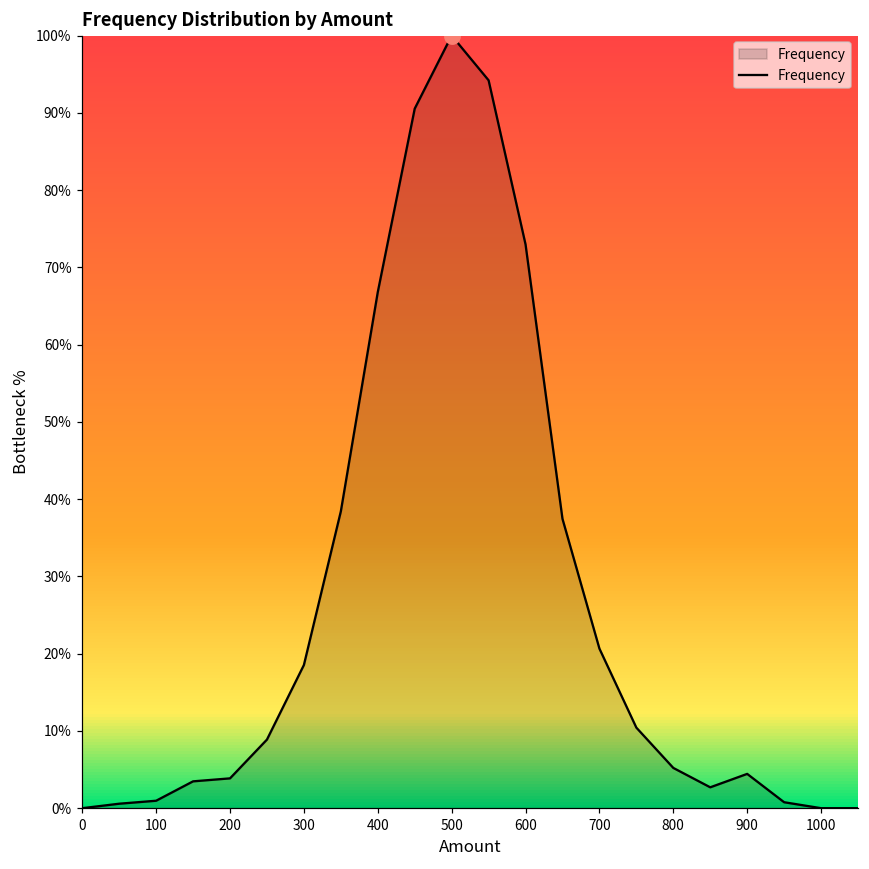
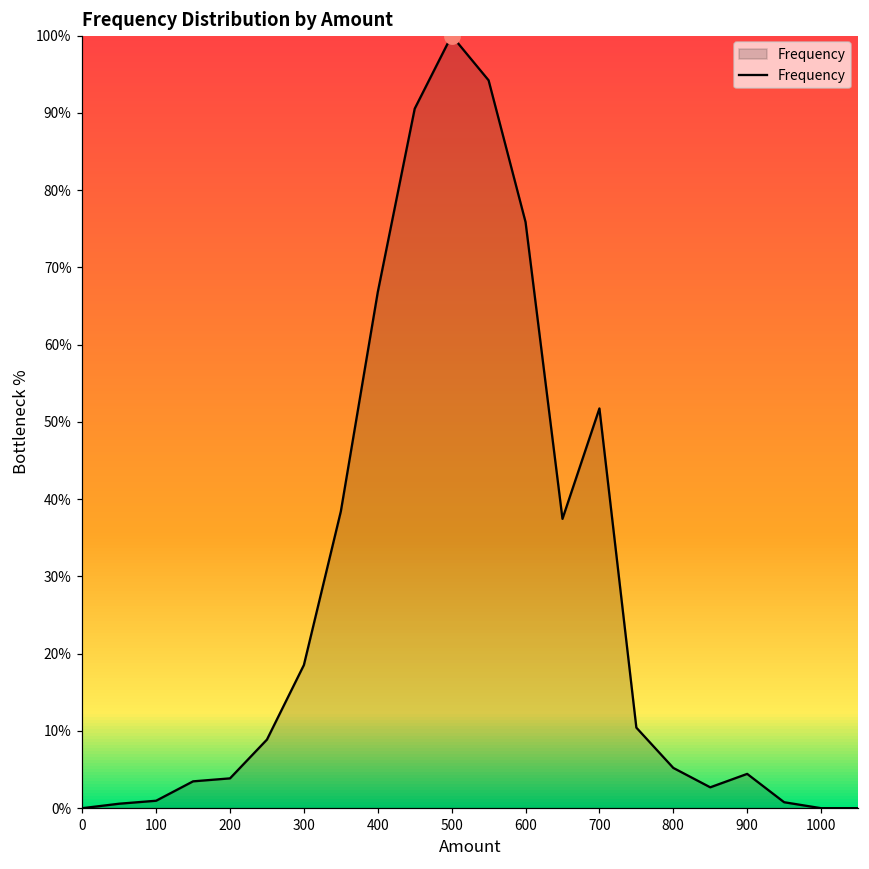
  {
    "Frequency": {
      "0": "0%",
      "100": "1%",
      "200": "4%",
      "300": "19%",
      "400": "67%",
-     "600": "73%",
-     "700": "21%",
+     "600": "76%",
+     "700": "52%",
      "800": "5%",
      "900": "4%",
      "1000": "0%"
    }
  }
